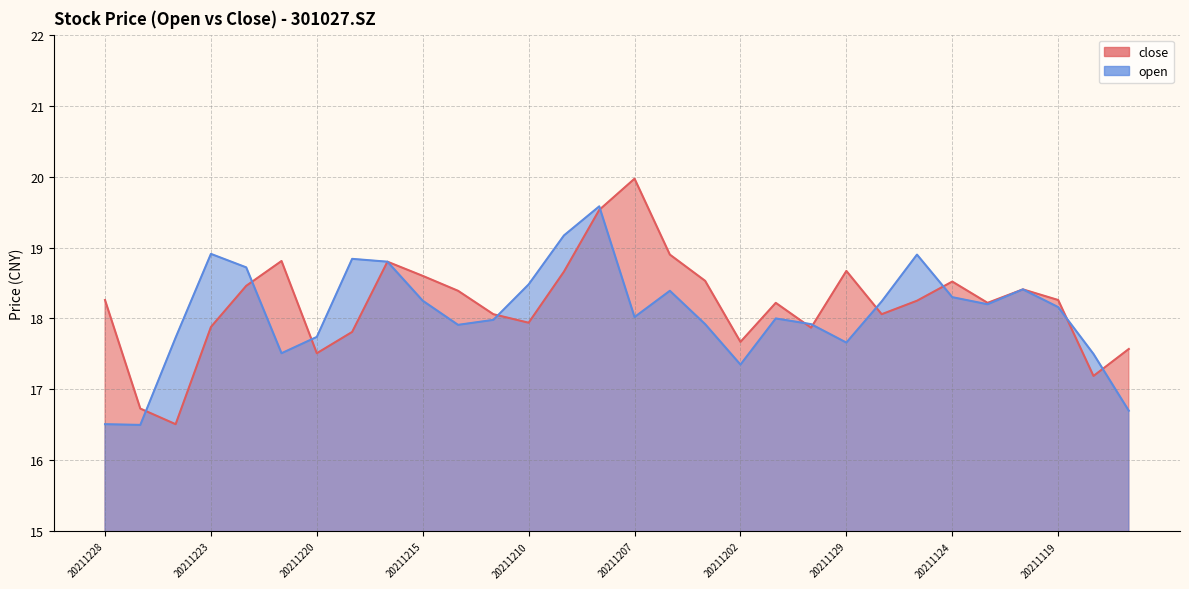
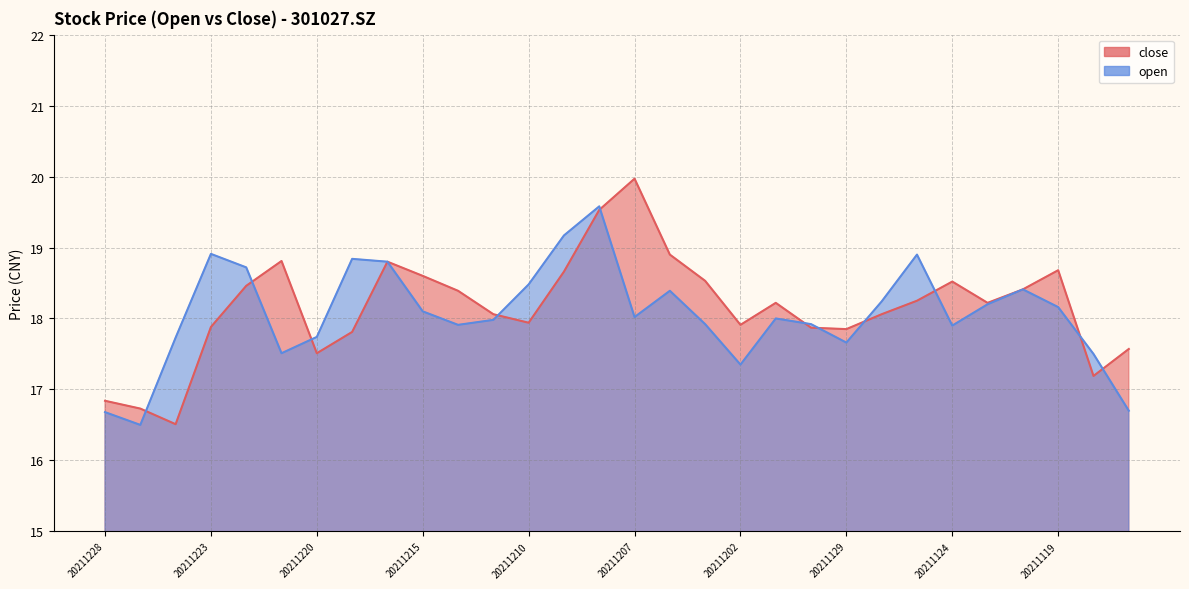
  {
    "close": {
-     "20211228": 18.3,
+     "20211228": 16.8,
      "20211223": 17.9,
      "20211220": 17.5,
      "20211215": 18.6,
      "20211210": 17.9,
      "20211207": 20.0,
-     "20211202": 17.7,
-     "20211129": 18.7,
+     "20211202": 17.9,
+     "20211129": 17.9,
      "20211124": 18.5,
-     "20211119": 18.3
+     "20211119": 18.7
    },
    "open": {
-     "20211228": 16.5,
+     "20211228": 16.7,
      "20211223": 18.9,
      "20211220": 17.7,
-     "20211215": 18.3,
+     "20211215": 18.1,
      "20211210": 18.5,
      "20211207": 18.0,
      "20211202": 17.4,
      "20211129": 17.7,
-     "20211124": 18.3,
+     "20211124": 17.9,
      "20211119": 18.2
    }
  }
